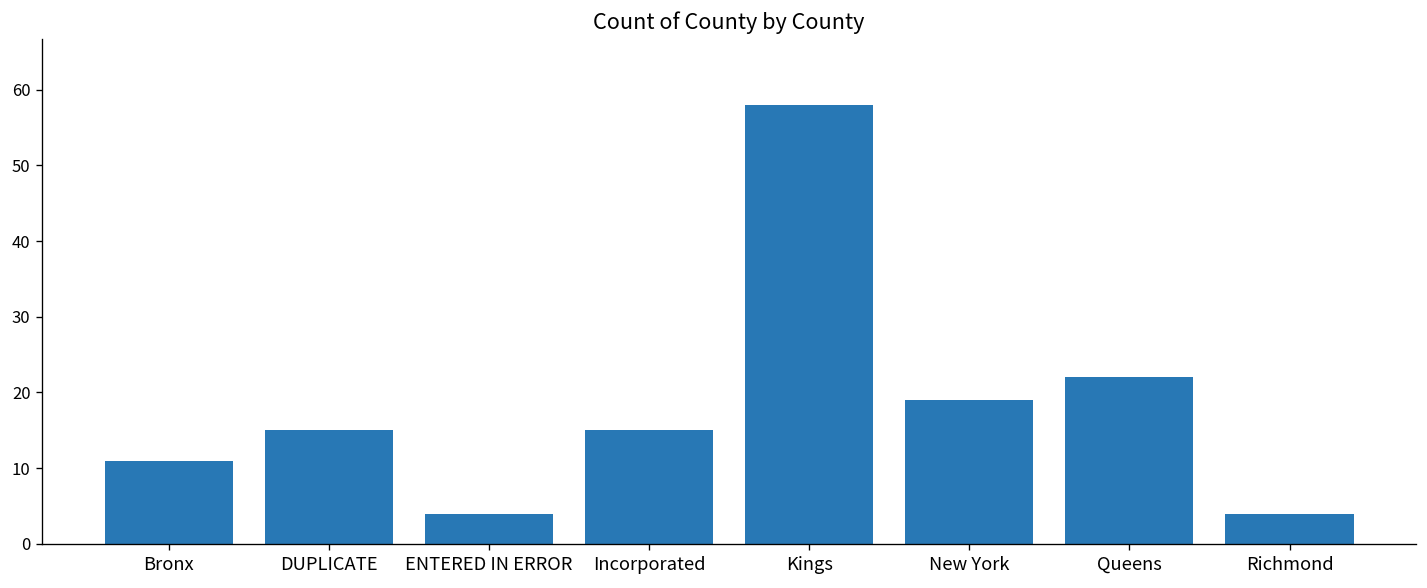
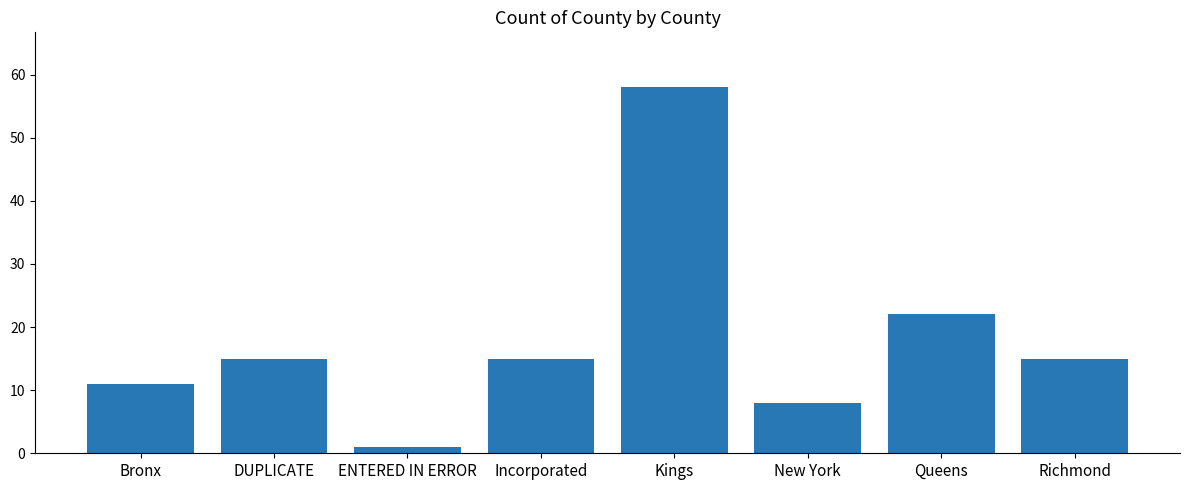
  {
    "Bronx": 11,
    "DUPLICATE": 15,
-   "ENTERED IN ERROR": 4,
+   "ENTERED IN ERROR": 1,
    "Incorporated": 15,
    "Kings": 58,
-   "New York": 19,
+   "New York": 8,
    "Queens": 22,
-   "Richmond": 4
+   "Richmond": 15
  }
